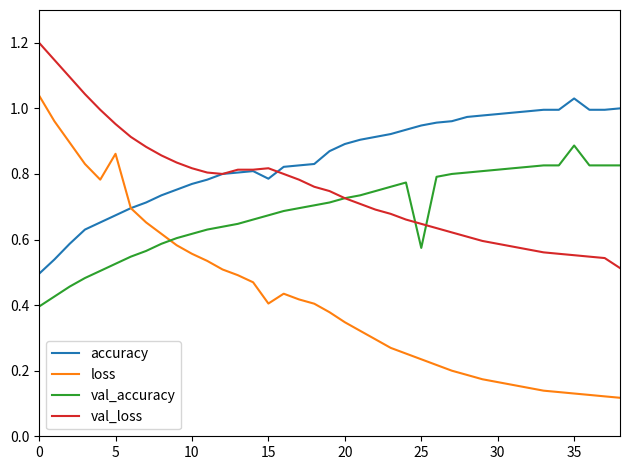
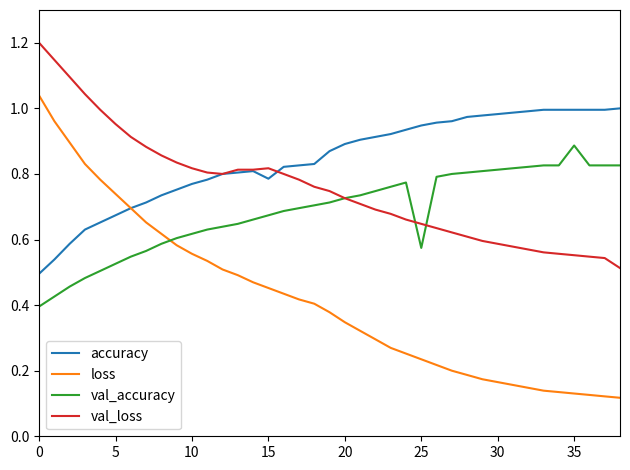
  {
    "accuracy": {
      "0": 0.50,
      "5": 0.67,
      "10": 0.77,
      "15": 0.79,
      "20": 0.89,
      "25": 0.95,
      "30": 0.98,
-     "35": 1.03
+     "35": 1.00
    },
    "loss": {
      "0": 1.04,
-     "5": 0.86,
+     "5": 0.74,
      "10": 0.56,
-     "15": 0.40,
+     "15": 0.45,
      "20": 0.35,
      "25": 0.23,
      "30": 0.17,
      "35": 0.13
    },
    "val_accuracy": {
      "0": 0.40,
      "5": 0.53,
      "10": 0.62,
      "15": 0.67,
      "25": 0.57,
      "30": 0.81,
      "35": 0.89
    },
    "val_loss": {
      "0": 1.20,
      "5": 0.95,
      "10": 0.82,
      "15": 0.82,
      "25": 0.65,
      "30": 0.59,
      "35": 0.55
    }
  }
